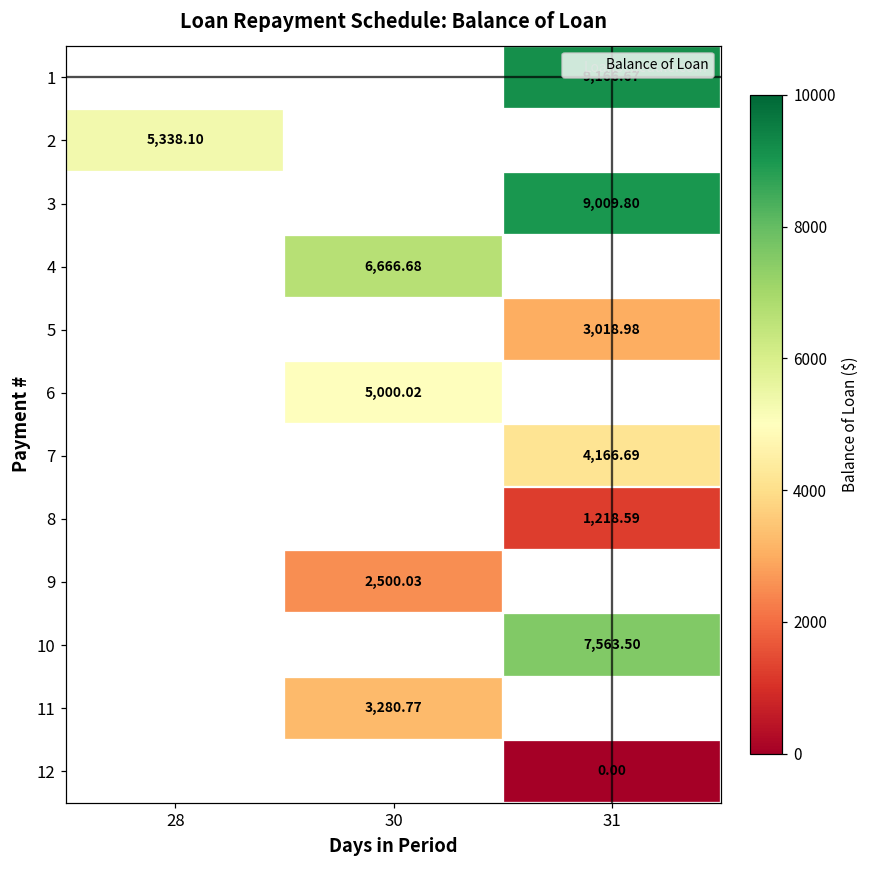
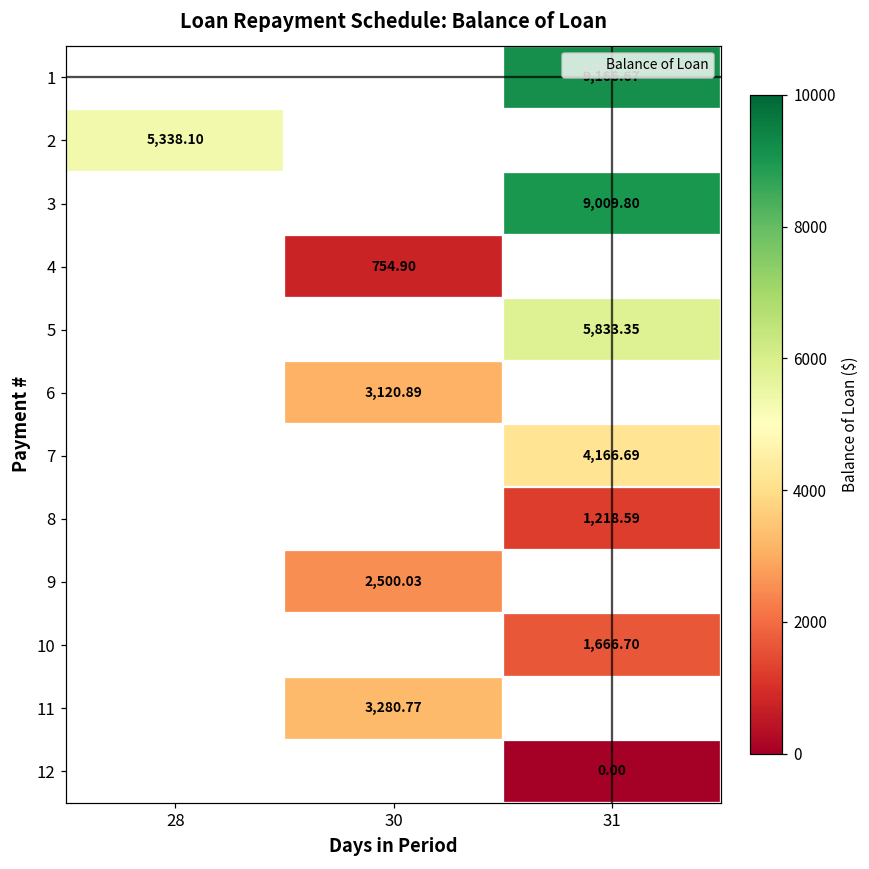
  {
    "2": {
      "28": "5,338.10"
    },
    "3": {
      "31": "9,009.80"
    },
    "4": {
-     "30": "6,666.68"
+     "30": "754.90"
    },
    "5": {
-     "31": "3,018.98"
+     "31": "5,833.35"
    },
    "6": {
-     "30": "5,000.02"
+     "30": "3,120.89"
    },
    "7": {
      "31": "4,166.69"
    },
    "8": {
      "31": "1,218.59"
    },
    "9": {
      "30": "2,500.03"
    },
    "10": {
-     "31": "7,563.50"
+     "31": "1,666.70"
    },
    "11": {
      "30": "3,280.77"
    },
    "12": {
      "31": "0.00"
    }
  }
